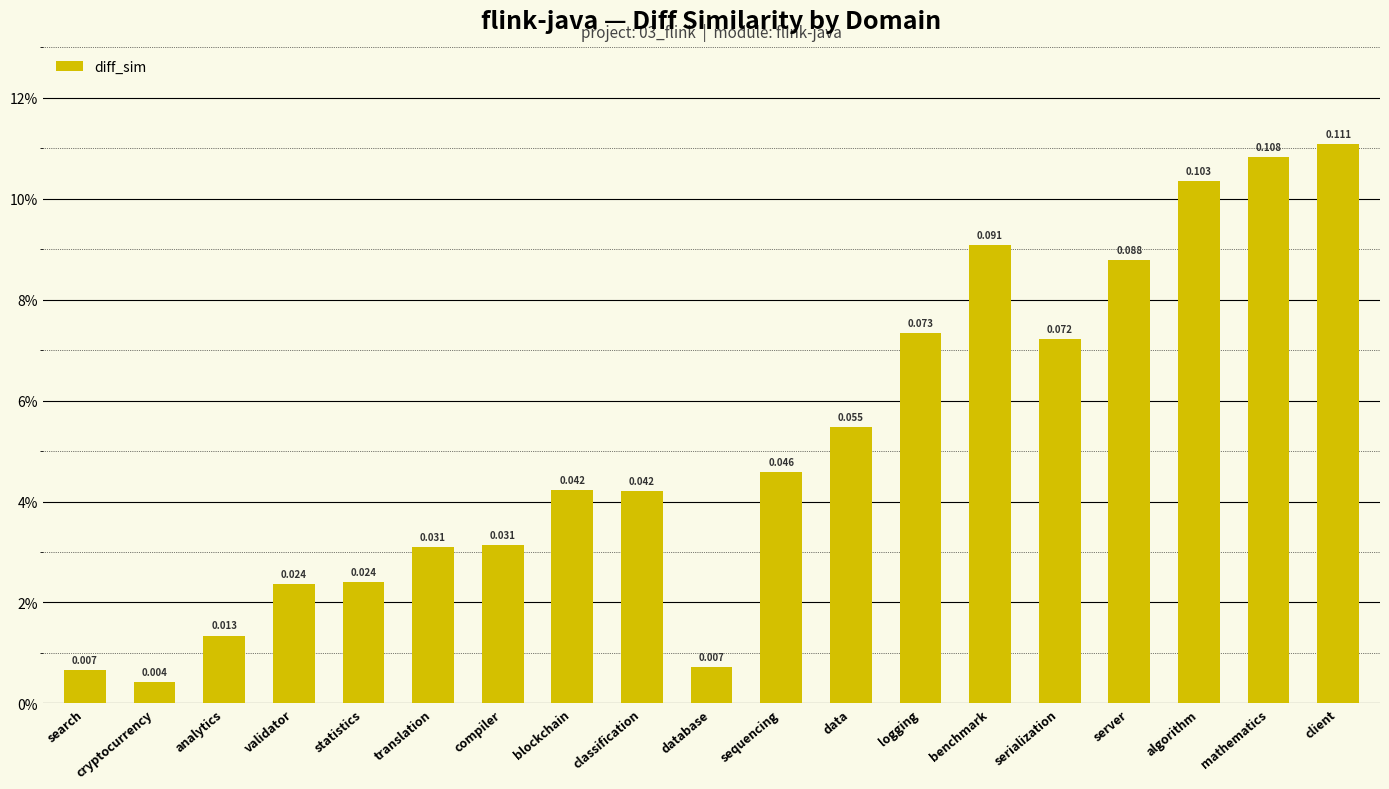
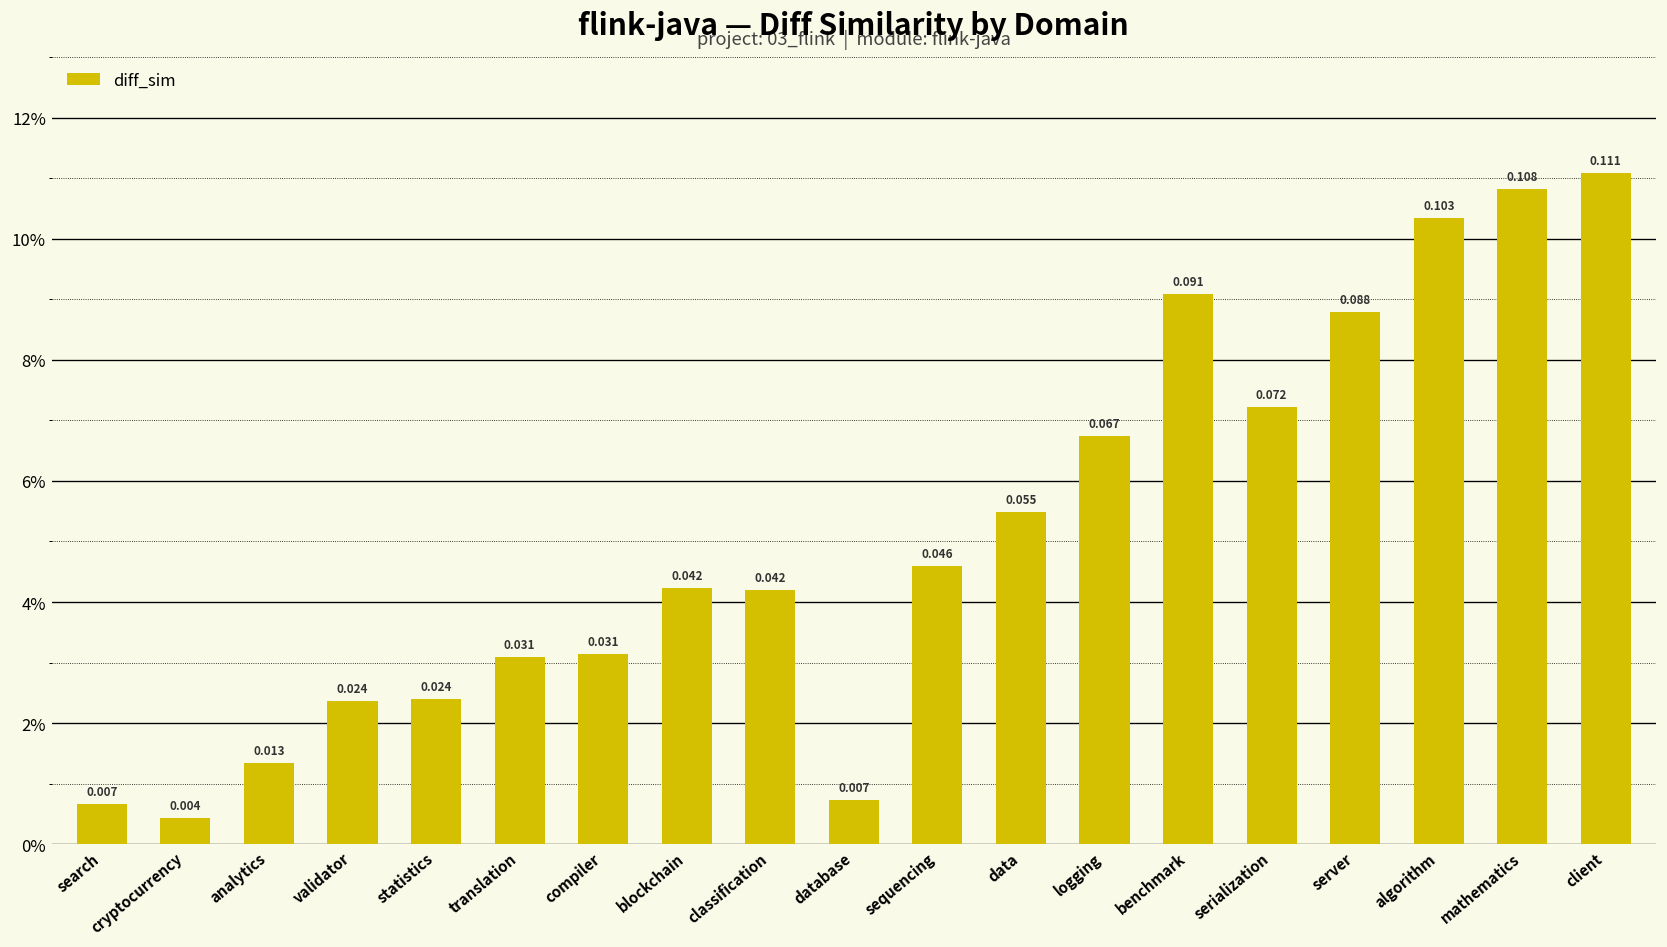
  {
    "search": 0.007,
    "cryptocurrency": 0.004,
    "analytics": 0.013,
    "validator": 0.024,
    "statistics": 0.024,
    "translation": 0.031,
    "compiler": 0.031,
    "blockchain": 0.042,
    "classification": 0.042,
    "database": 0.007,
    "sequencing": 0.046,
    "data": 0.055,
-   "logging": 0.073,
+   "logging": 0.067,
    "benchmark": 0.091,
    "serialization": 0.072,
    "server": 0.088,
    "algorithm": 0.103,
    "mathematics": 0.108,
    "client": 0.111
  }
